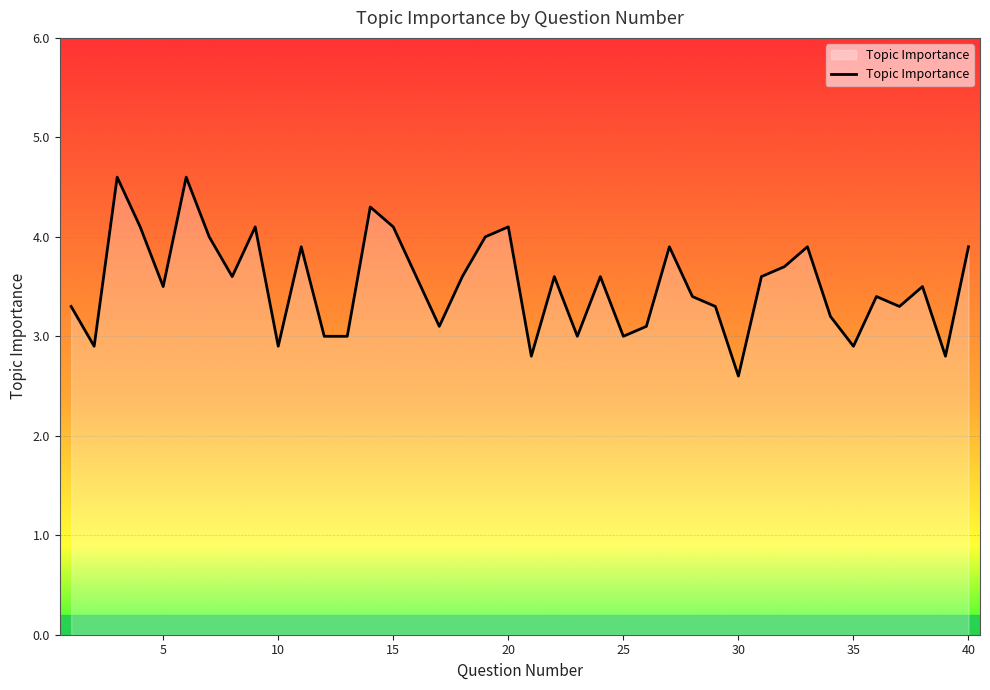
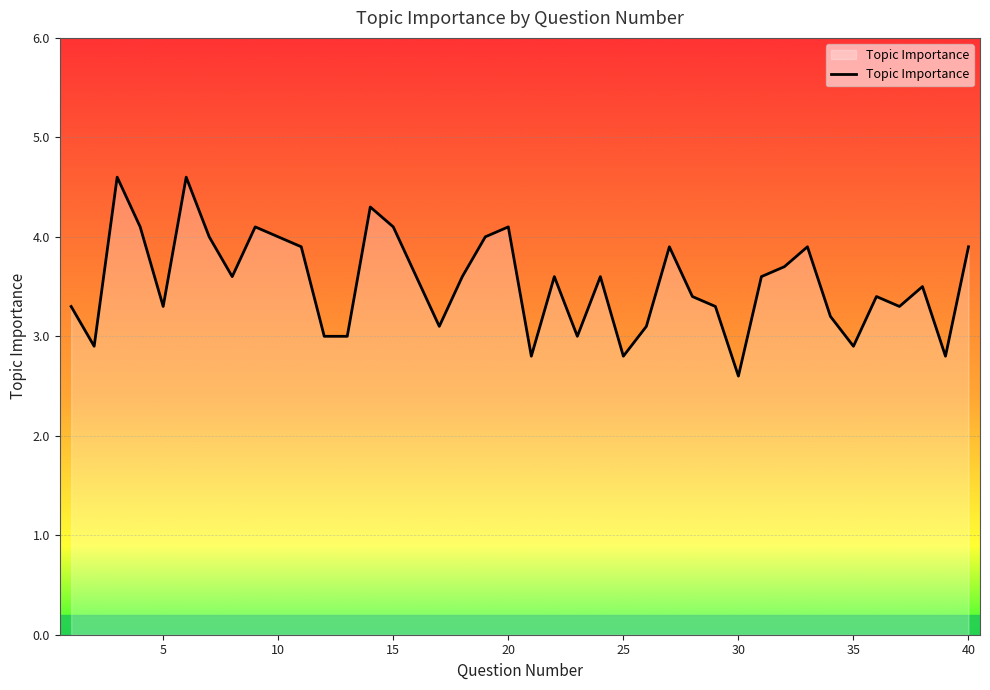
  {
-   "5": 3.5,
-   "10": 2.9,
+   "5": 3.3,
+   "10": 4.0,
    "15": 4.1,
    "20": 4.1,
-   "25": 3.0,
+   "25": 2.8,
    "30": 2.6,
    "35": 2.9,
    "40": 3.9
  }
